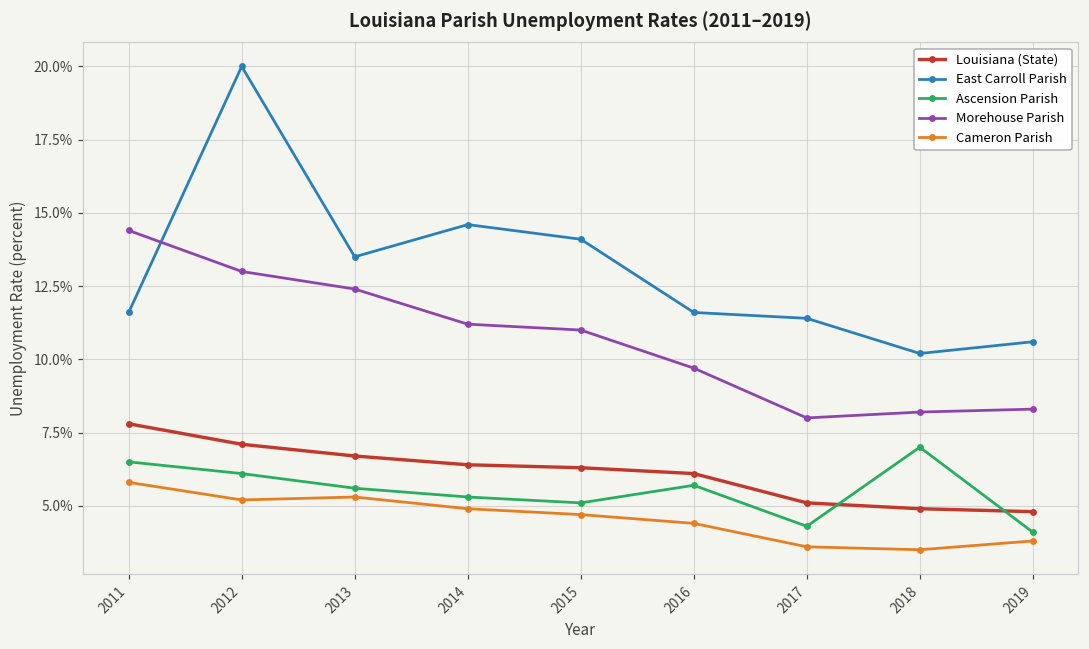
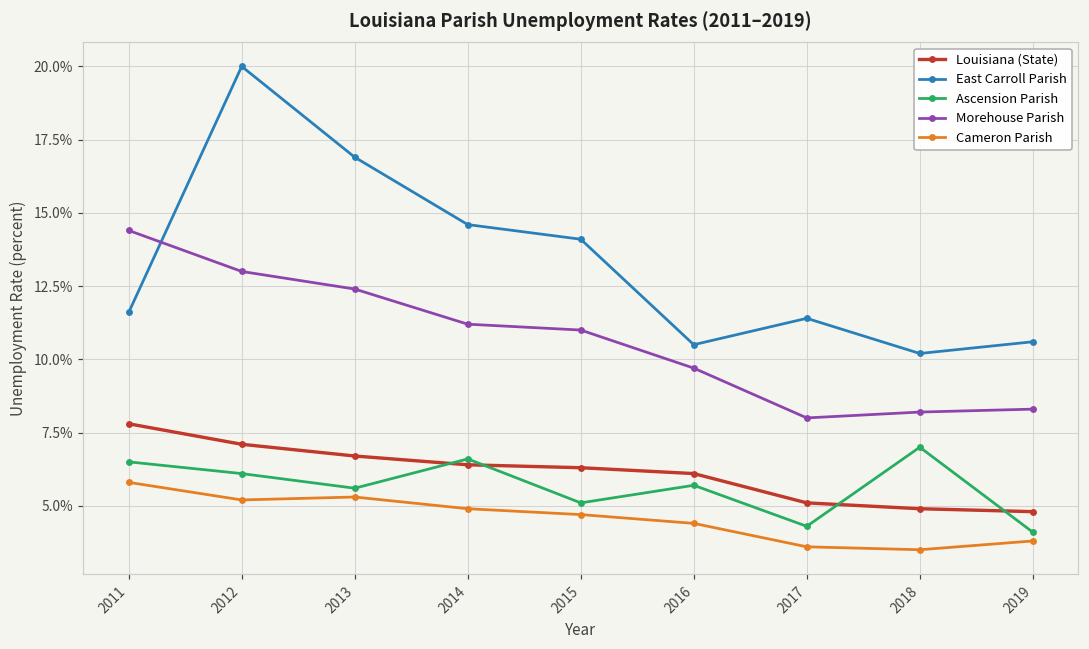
  {
    "Louisiana (State)": {
      "2011": "7.8%",
      "2012": "7.1%",
      "2013": "6.7%",
      "2014": "6.4%",
      "2015": "6.3%",
      "2016": "6.1%",
      "2017": "5.1%",
      "2018": "4.9%",
      "2019": "4.8%"
    },
    "East Carroll Parish": {
      "2011": "11.6%",
      "2012": "20.0%",
-     "2013": "13.5%",
+     "2013": "16.9%",
      "2014": "14.6%",
      "2015": "14.1%",
-     "2016": "11.6%",
+     "2016": "10.5%",
      "2017": "11.4%",
      "2018": "10.2%",
      "2019": "10.6%"
    },
    "Ascension Parish": {
      "2011": "6.5%",
      "2012": "6.1%",
      "2013": "5.6%",
-     "2014": "5.3%",
+     "2014": "6.6%",
      "2015": "5.1%",
      "2016": "5.7%",
      "2017": "4.3%",
      "2018": "7.0%",
      "2019": "4.1%"
    },
    "Morehouse Parish": {
      "2011": "14.4%",
      "2012": "13.0%",
      "2013": "12.4%",
      "2014": "11.2%",
      "2015": "11.0%",
      "2016": "9.7%",
      "2017": "8.0%",
      "2018": "8.2%",
      "2019": "8.3%"
    },
    "Cameron Parish": {
      "2011": "5.8%",
      "2012": "5.2%",
      "2013": "5.3%",
      "2014": "4.9%",
      "2015": "4.7%",
      "2016": "4.4%",
      "2017": "3.6%",
      "2018": "3.5%",
      "2019": "3.8%"
    }
  }
